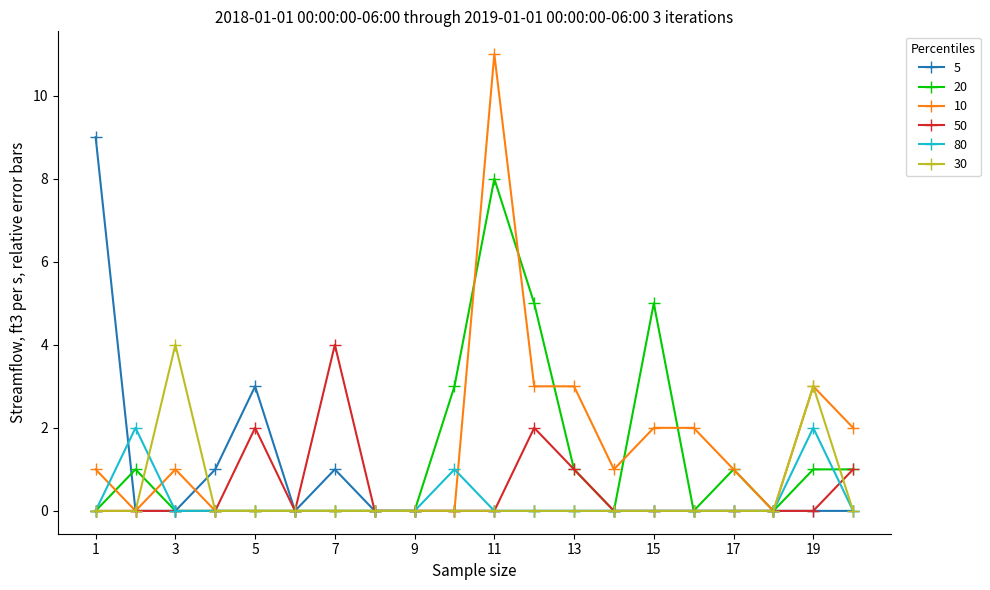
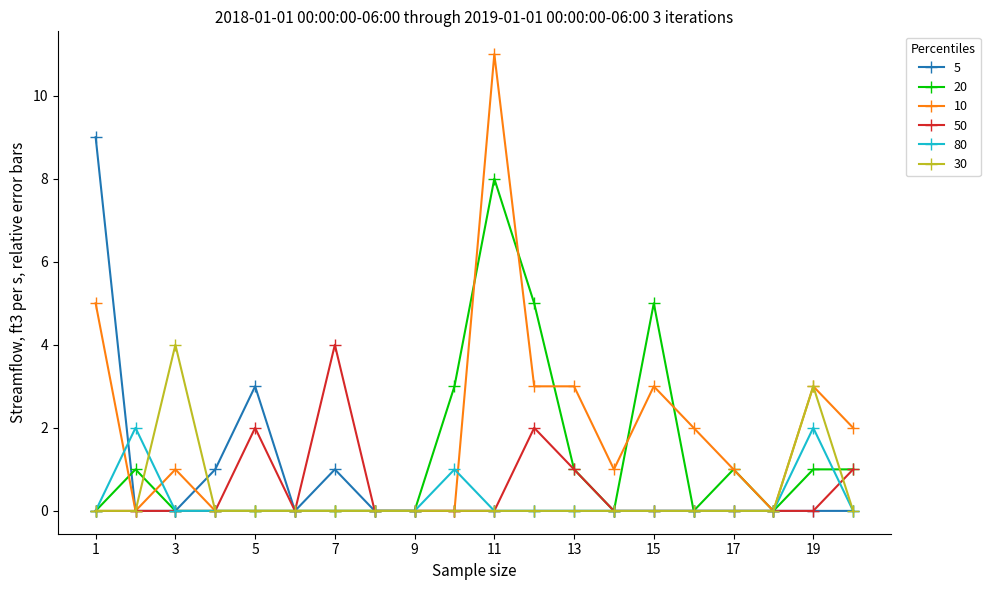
  {
    "5": {
      "1": 9,
      "5": 3,
      "7": 1
    },
    "20": {
      "11": 8,
      "15": 5,
      "19": 1
    },
    "10": {
-     "1": 1,
+     "1": 5,
      "3": 1,
      "11": 11,
      "13": 3,
-     "15": 2
+     "15": 3
    },
    "50": {
      "5": 2,
      "7": 4
    },
    "80": {
      "19": 2
    },
    "30": {
      "3": 4
    }
  }
